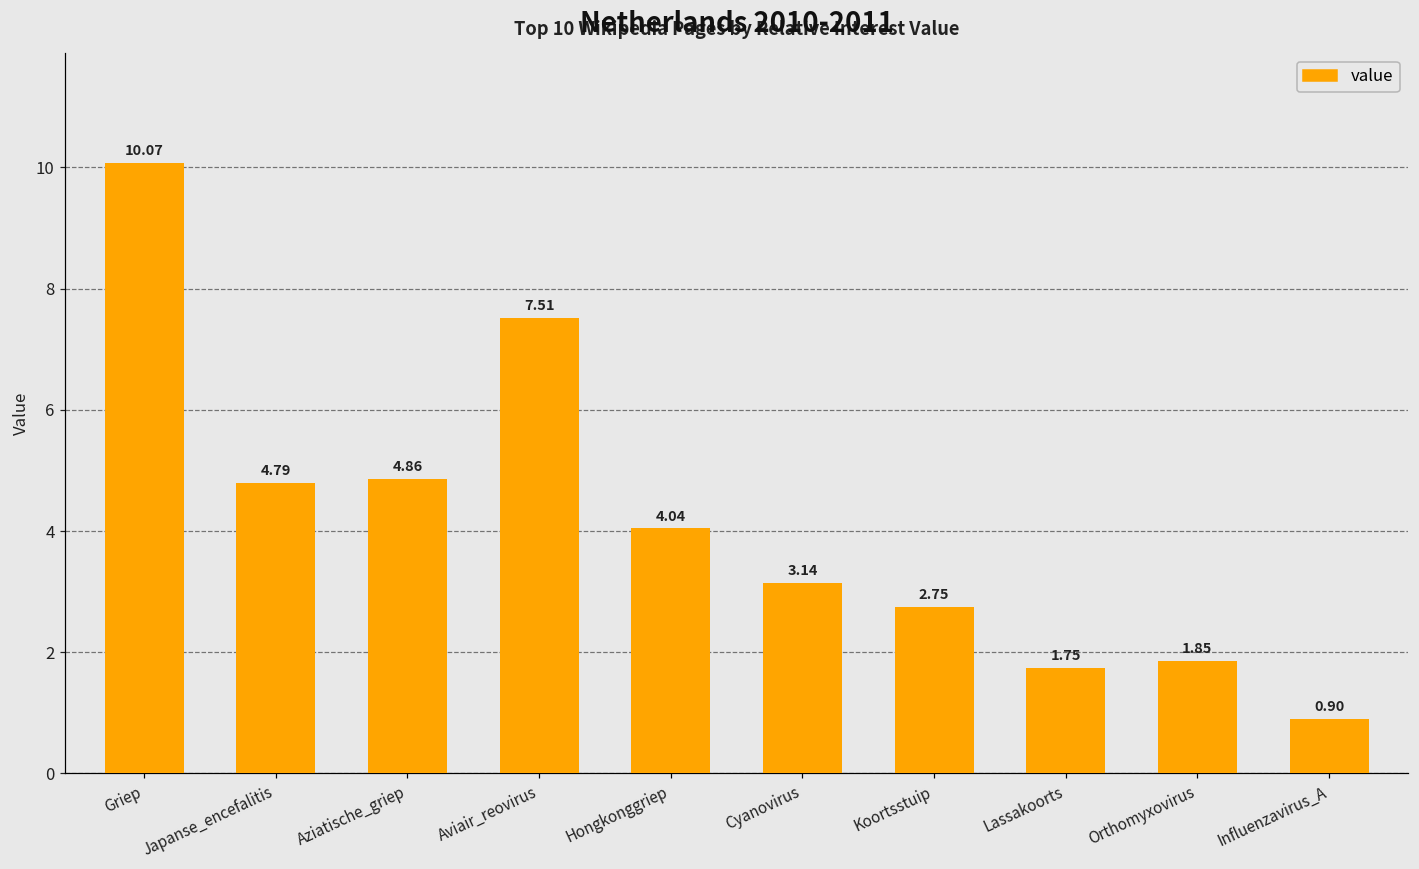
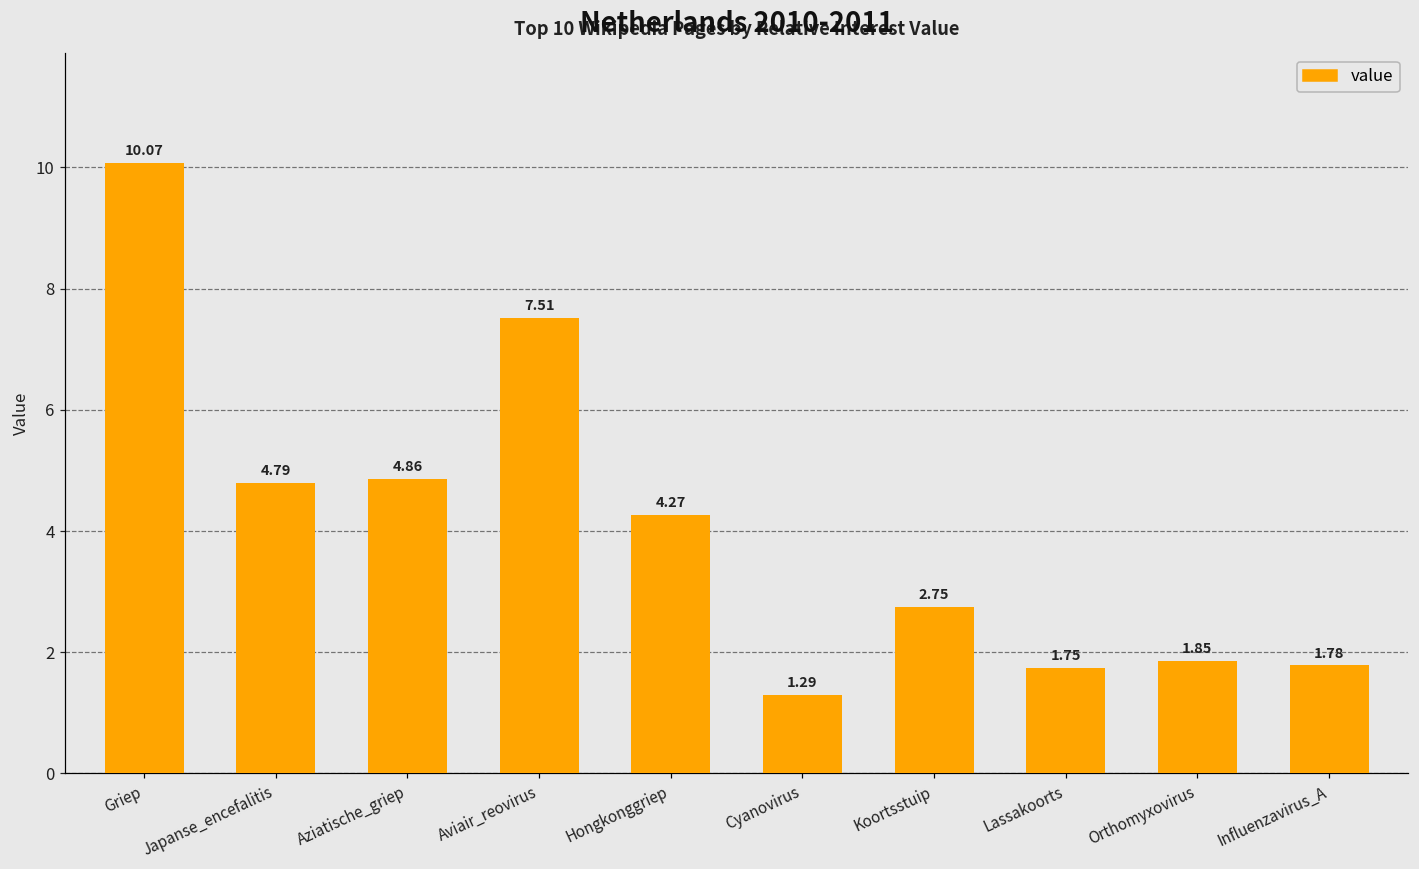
  {
    "Griep": 10.07,
    "Japanse_encefalitis": 4.79,
    "Aziatische_griep": 4.86,
    "Aviair_reovirus": 7.51,
-   "Hongkonggriep": 4.04,
-   "Cyanovirus": 3.14,
+   "Hongkonggriep": 4.27,
+   "Cyanovirus": 1.29,
    "Koortsstuip": 2.75,
    "Lassakoorts": 1.75,
    "Orthomyxovirus": 1.85,
-   "Influenzavirus_A": 0.90
+   "Influenzavirus_A": 1.78
  }
